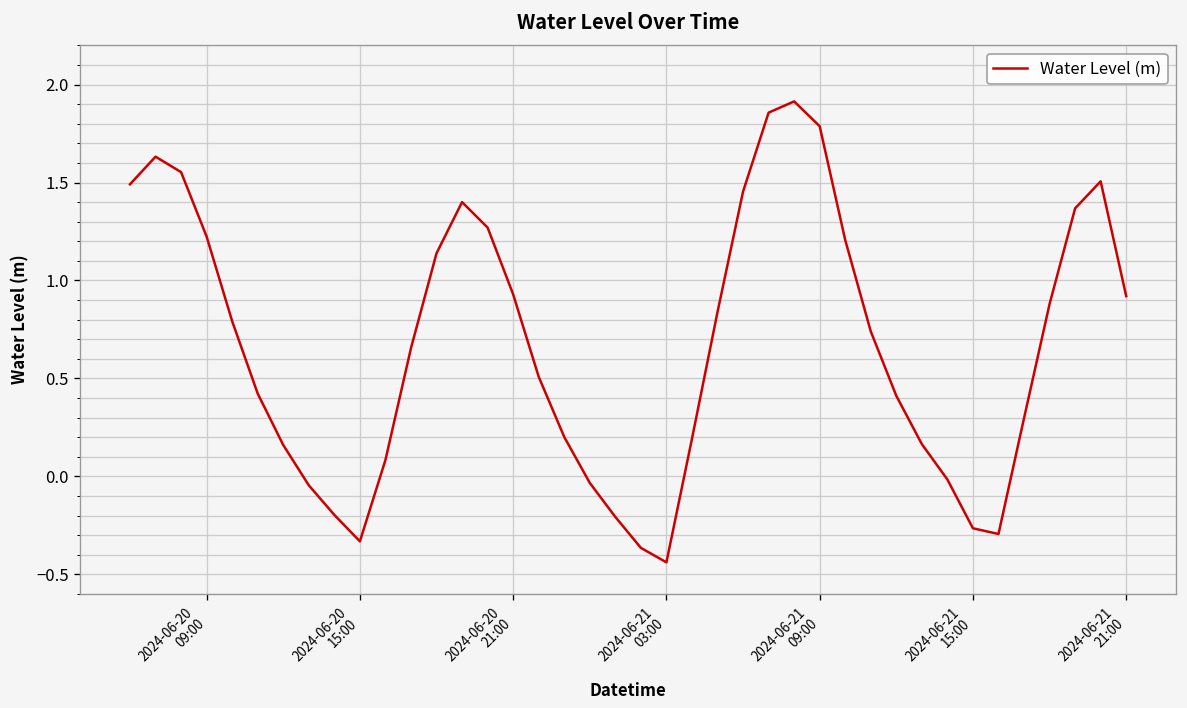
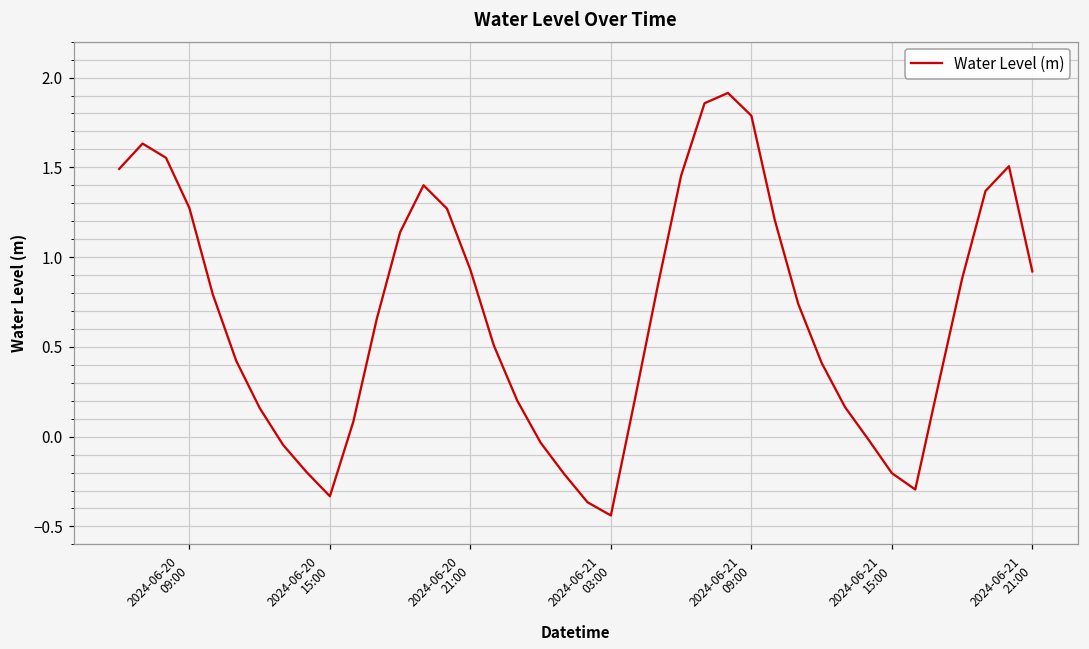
  {
-   "2024-06-20 09:00": 1.22,
+   "2024-06-20 09:00": 1.27,
    "2024-06-20 15:00": -0.33,
    "2024-06-20 21:00": 0.93,
    "2024-06-21 03:00": -0.44,
    "2024-06-21 09:00": 1.79,
-   "2024-06-21 15:00": -0.27,
+   "2024-06-21 15:00": -0.20,
    "2024-06-21 21:00": 0.92
  }
